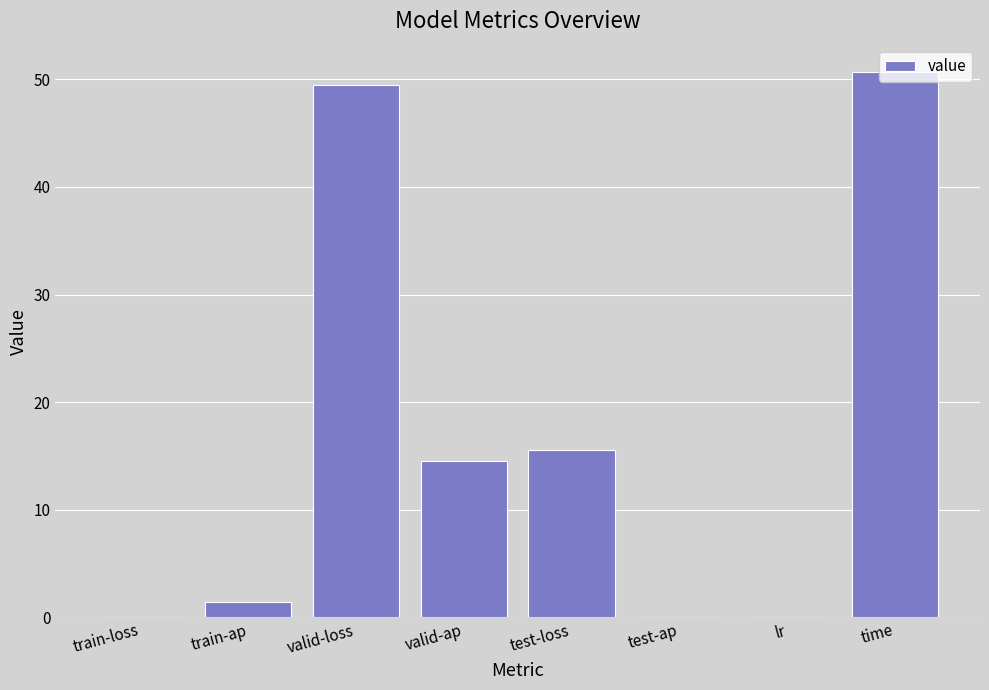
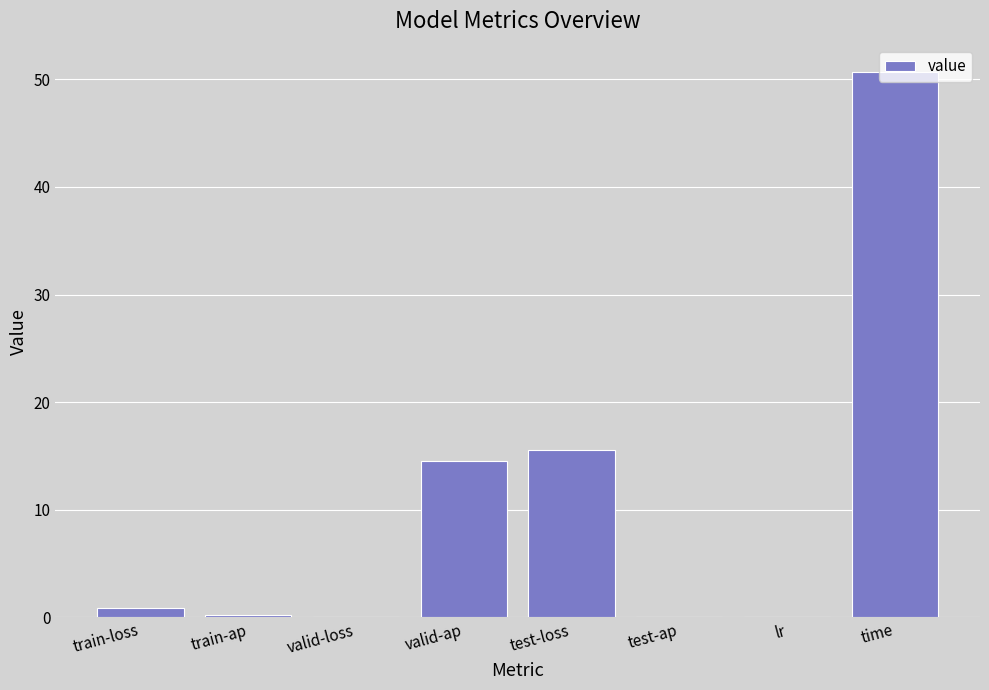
  {
-   "train-loss": 0.0,
-   "train-ap": 1.4,
-   "valid-loss": 49.5,
+   "train-loss": 0.9,
+   "train-ap": 0.2,
+   "valid-loss": 0.0,
    "valid-ap": 14.5,
    "test-loss": 15.6
  }
